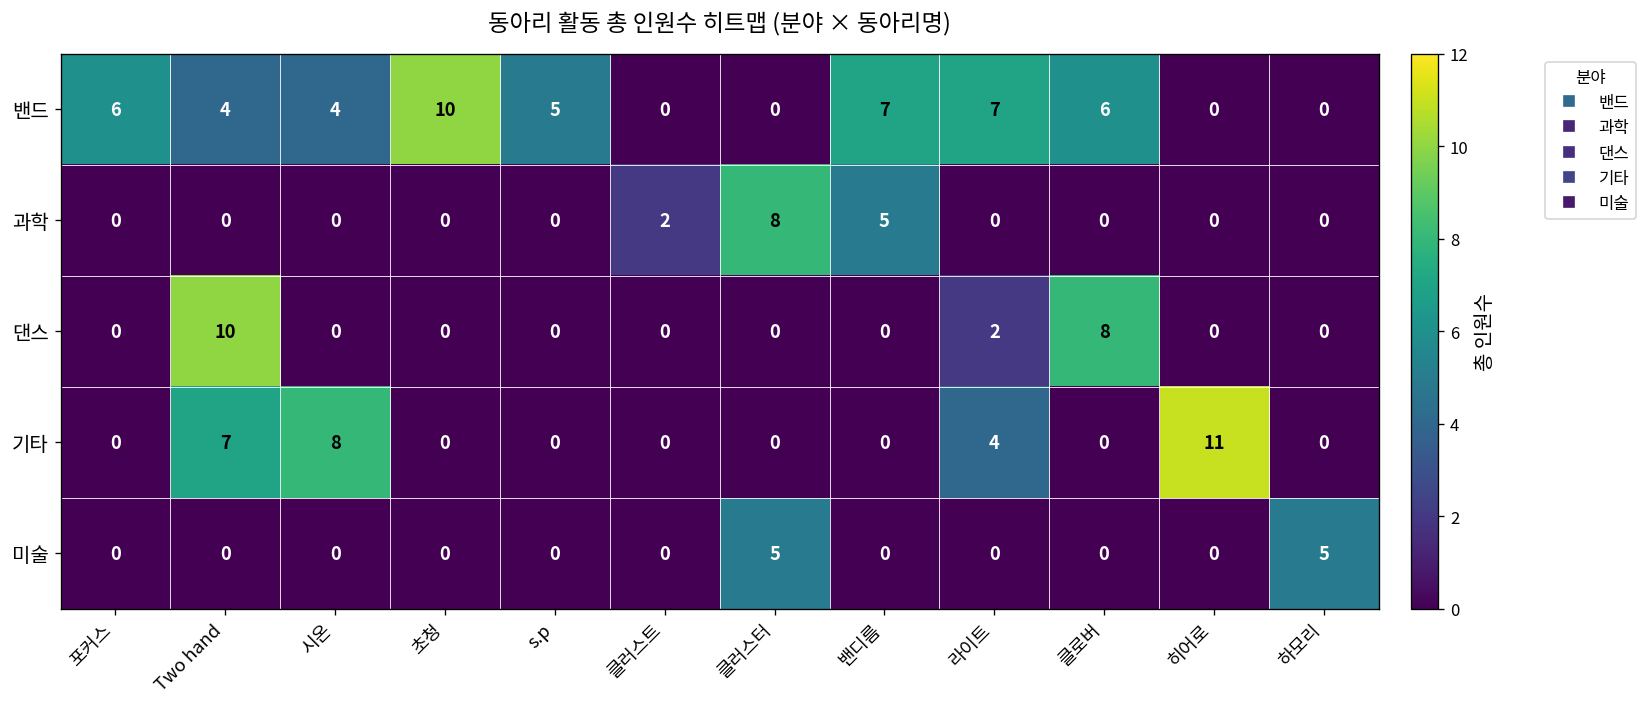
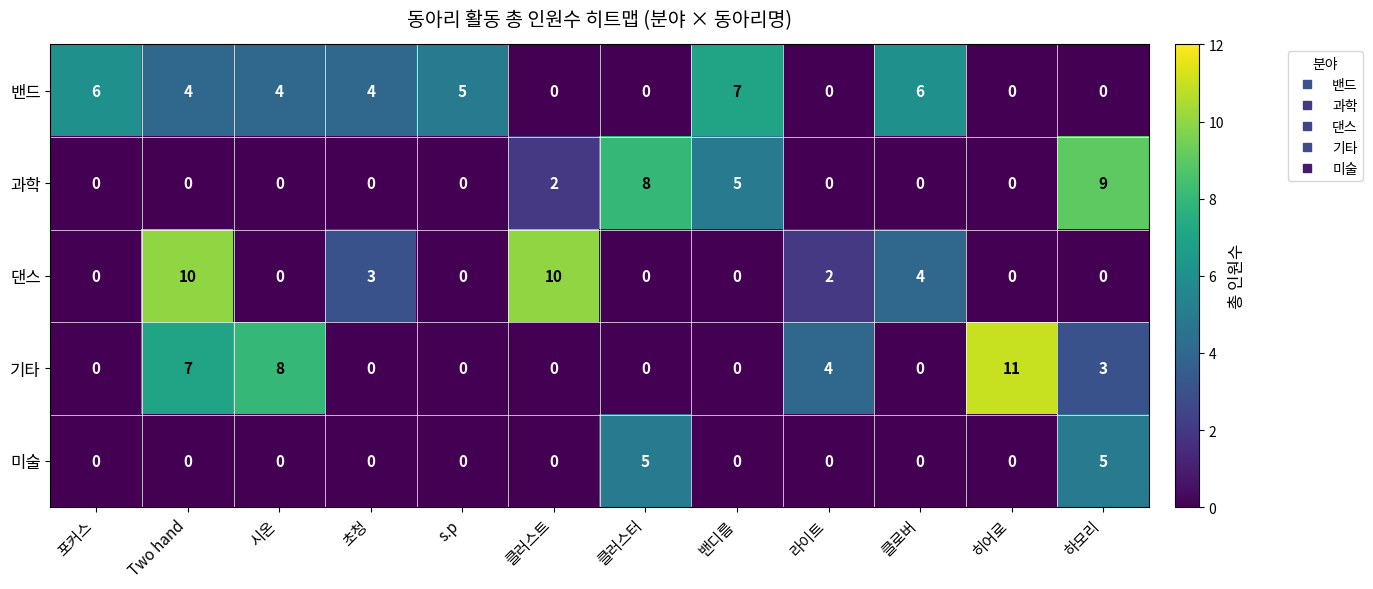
  {
    "밴드": {
      "포커스": 6,
      "Two hand": 4,
      "시온": 4,
-     "초청": 10,
+     "초청": 4,
      "s.p": 5,
      "클러스트": 0,
      "클러스터": 0,
      "밴디름": 7,
-     "라이트": 7,
+     "라이트": 0,
      "클로버": 6,
      "히어로": 0,
      "하모리": 0
    },
    "과학": {
      "포커스": 0,
      "Two hand": 0,
      "시온": 0,
      "초청": 0,
      "s.p": 0,
      "클러스트": 2,
      "클러스터": 8,
      "밴디름": 5,
      "라이트": 0,
      "클로버": 0,
      "히어로": 0,
-     "하모리": 0
+     "하모리": 9
    },
    "댄스": {
      "포커스": 0,
      "Two hand": 10,
      "시온": 0,
-     "초청": 0,
+     "초청": 3,
      "s.p": 0,
-     "클러스트": 0,
+     "클러스트": 10,
      "클러스터": 0,
      "밴디름": 0,
      "라이트": 2,
-     "클로버": 8,
+     "클로버": 4,
      "히어로": 0,
      "하모리": 0
    },
    "기타": {
      "포커스": 0,
      "Two hand": 7,
      "시온": 8,
      "초청": 0,
      "s.p": 0,
      "클러스트": 0,
      "클러스터": 0,
      "밴디름": 0,
      "라이트": 4,
      "클로버": 0,
      "히어로": 11,
-     "하모리": 0
+     "하모리": 3
    },
    "미술": {
      "포커스": 0,
      "Two hand": 0,
      "시온": 0,
      "초청": 0,
      "s.p": 0,
      "클러스트": 0,
      "클러스터": 5,
      "밴디름": 0,
      "라이트": 0,
      "클로버": 0,
      "히어로": 0,
      "하모리": 5
    }
  }
